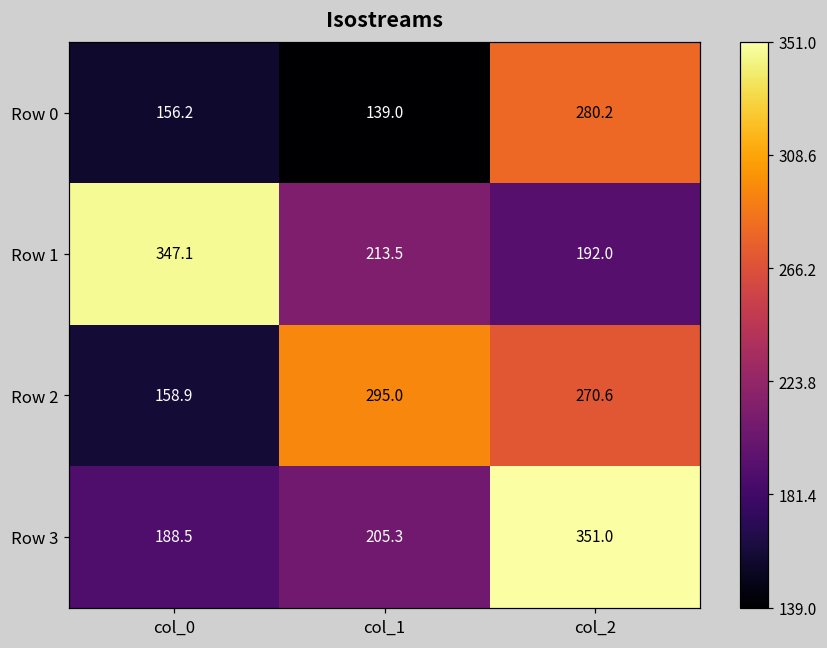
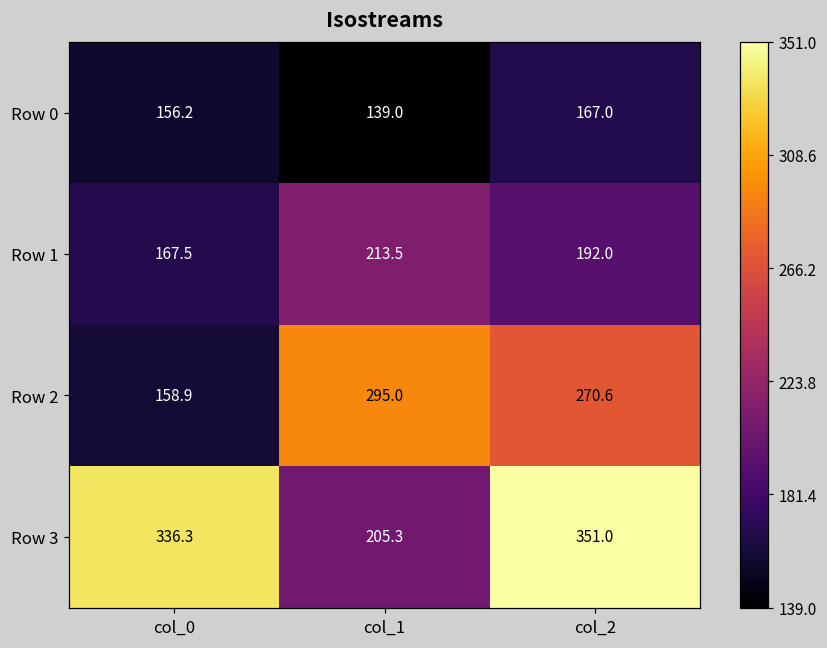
  {
    "Row 0": {
      "col_0": 156.2,
      "col_1": 139.0,
-     "col_2": 280.2
+     "col_2": 167.0
    },
    "Row 1": {
-     "col_0": 347.1,
+     "col_0": 167.5,
      "col_1": 213.5,
      "col_2": 192.0
    },
    "Row 2": {
      "col_0": 158.9,
      "col_1": 295.0,
      "col_2": 270.6
    },
    "Row 3": {
-     "col_0": 188.5,
+     "col_0": 336.3,
      "col_1": 205.3,
      "col_2": 351.0
    }
  }
